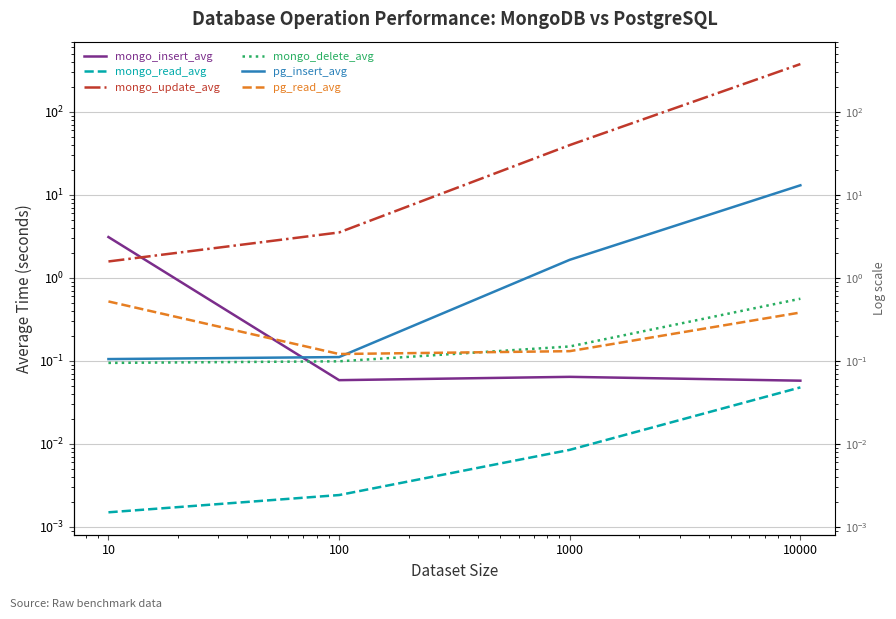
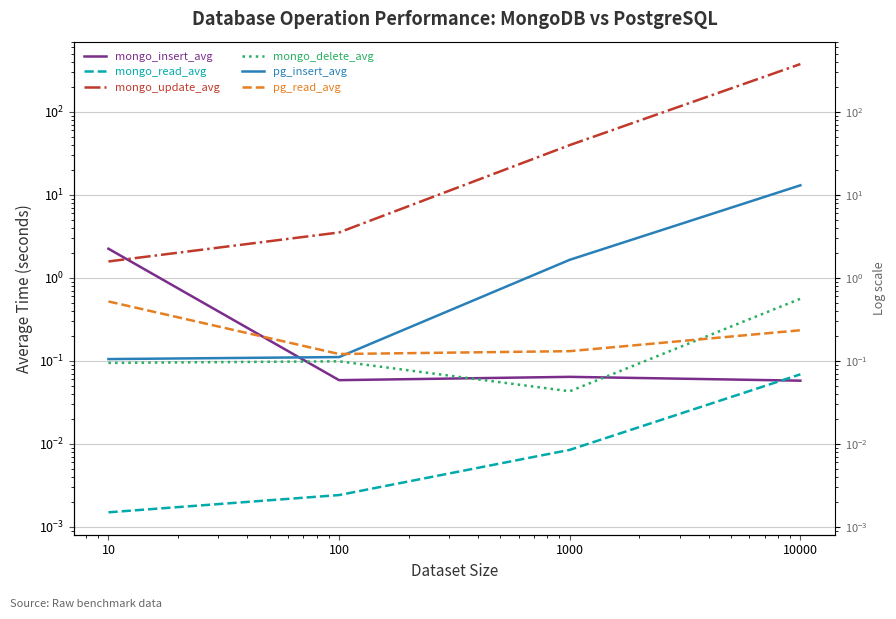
  {
    "mongo_insert_avg": {
-     "10": 3.1,
+     "10": 2.2,
      "100": 0.06,
      "1000": 0.06,
      "10000": 0.06
    },
    "mongo_read_avg": {
      "10": 0.0015,
      "100": 0.0024,
      "1000": 0.008,
-     "10000": 0.05
+     "10000": 0.07
    },
    "mongo_update_avg": {
      "10": 1.6,
      "100": 3.5,
      "1000": 40,
      "10000": 400
    },
    "mongo_delete_avg": {
      "10": 0.09,
      "100": 0.10,
-     "1000": 0.15,
+     "1000": 0.04,
      "10000": 0.6
    },
    "pg_insert_avg": {
      "10": 0.11,
      "100": 0.11,
      "1000": 1.7,
      "10000": 13
    },
    "pg_read_avg": {
      "10": 0.5,
      "100": 0.12,
      "1000": 0.13,
-     "10000": 0.4
+     "10000": 0.23
    }
  }
